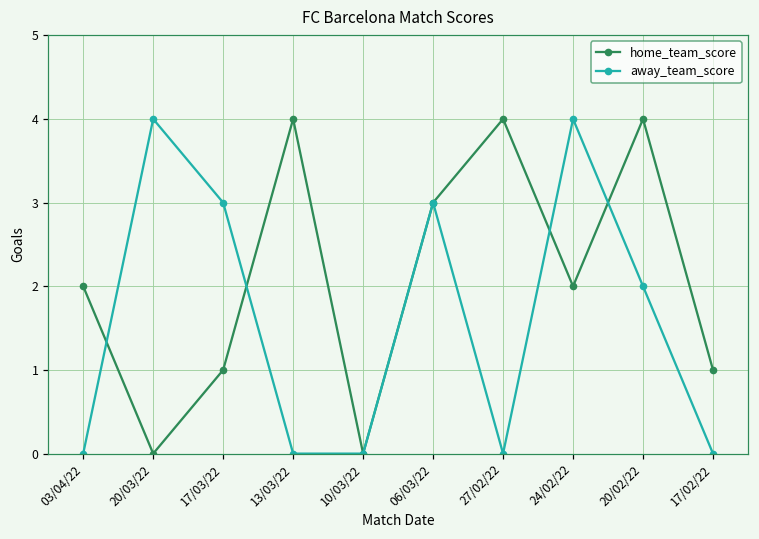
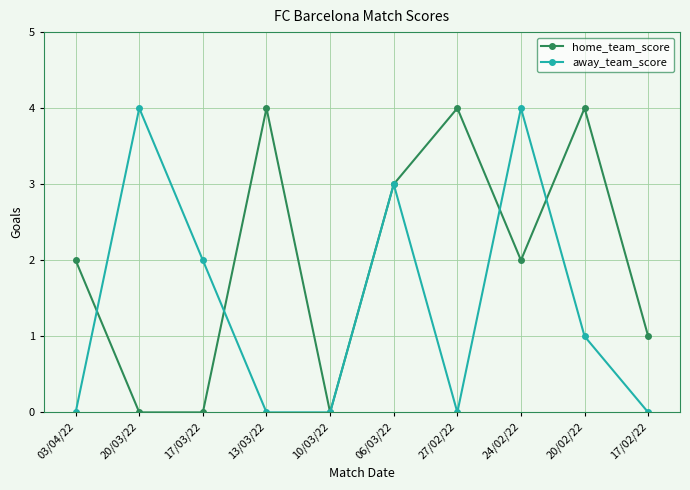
  {
    "home_team_score": {
      "03/04/22": 2,
      "20/03/22": 0,
-     "17/03/22": 1,
+     "17/03/22": 0,
      "13/03/22": 4,
      "27/02/22": 4,
      "24/02/22": 2,
      "20/02/22": 4,
      "17/02/22": 1
    },
    "away_team_score": {
      "03/04/22": 0,
      "20/03/22": 4,
-     "17/03/22": 3,
+     "17/03/22": 2,
      "13/03/22": 0,
      "27/02/22": 0,
      "24/02/22": 4,
-     "20/02/22": 2,
+     "20/02/22": 1,
      "17/02/22": 0
    }
  }
